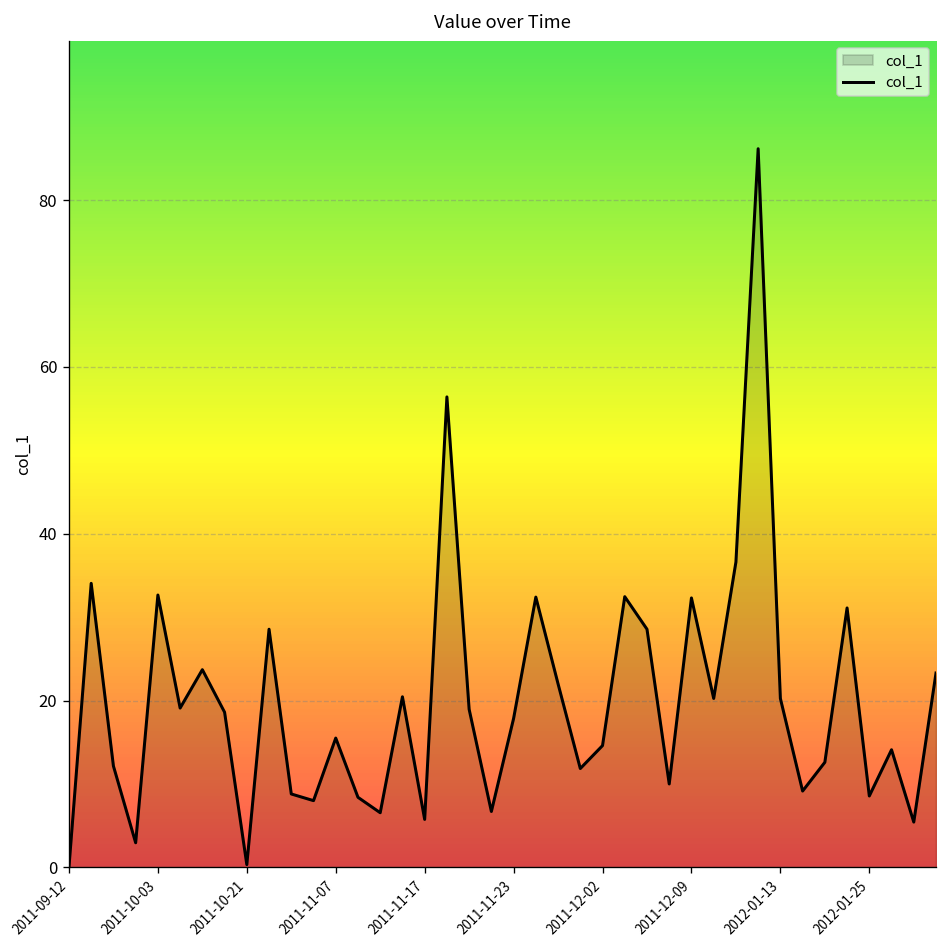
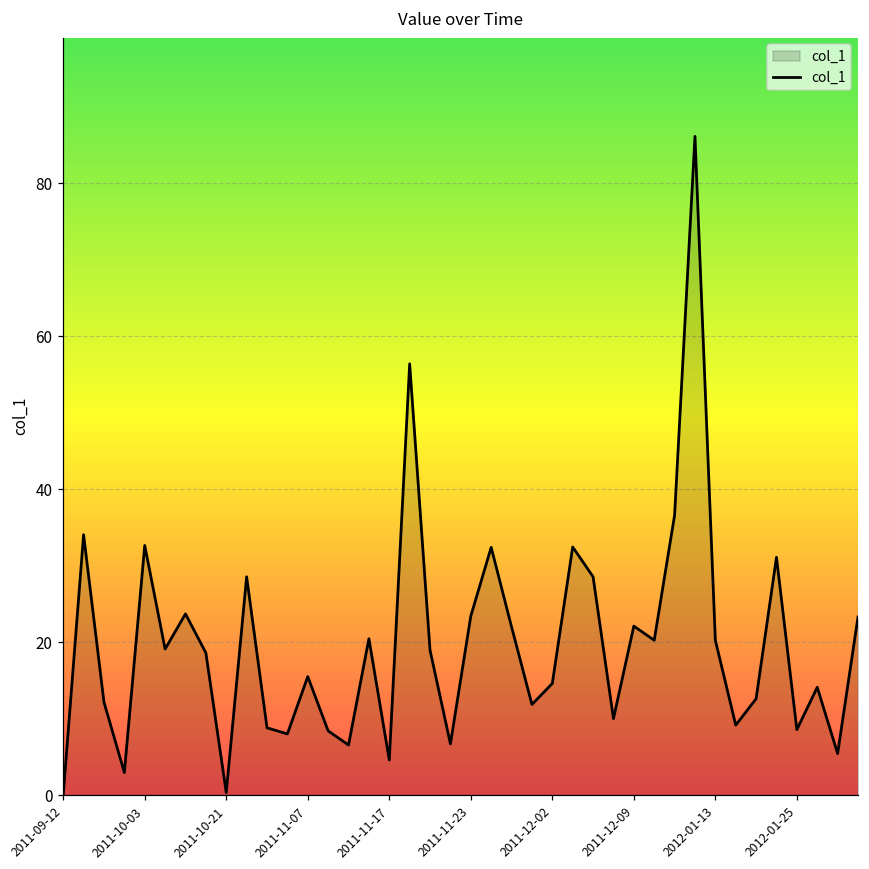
  {
    "2011-09-12": 0,
    "2011-10-03": 33,
    "2011-10-21": 0,
    "2011-11-07": 16,
-   "2011-11-17": 6,
-   "2011-11-23": 18,
+   "2011-11-17": 5,
+   "2011-11-23": 23,
    "2011-12-02": 15,
-   "2011-12-09": 32,
+   "2011-12-09": 22,
    "2012-01-13": 20,
    "2012-01-25": 9
  }
